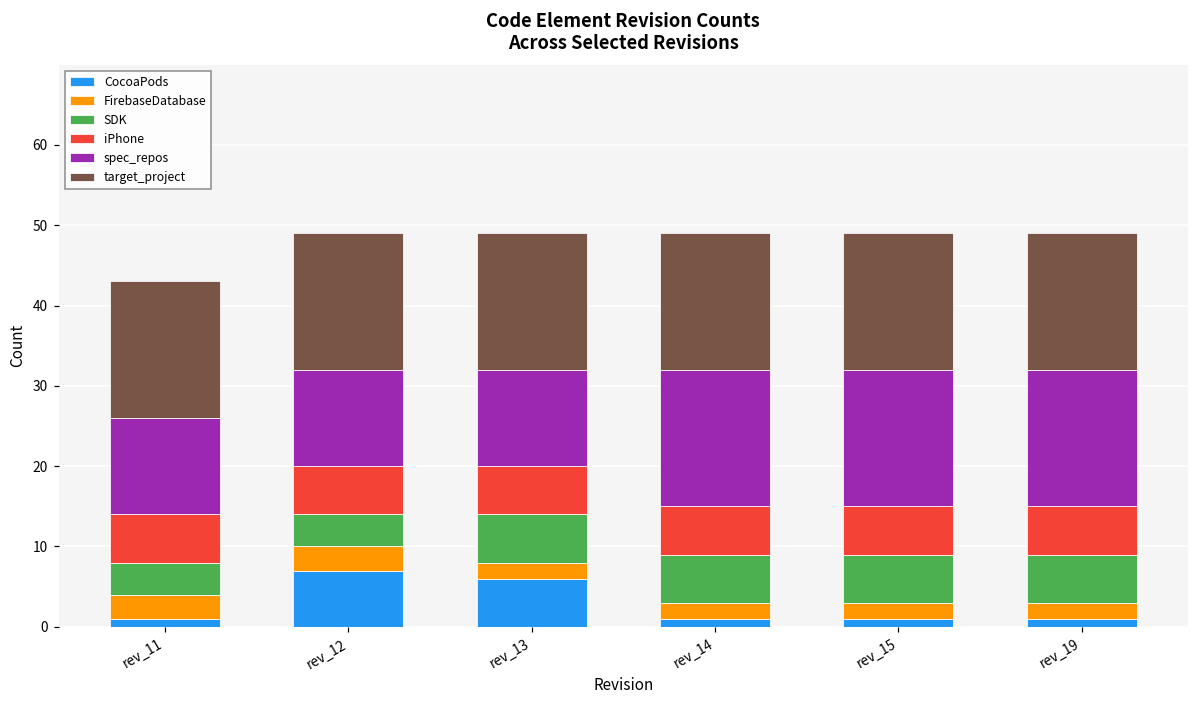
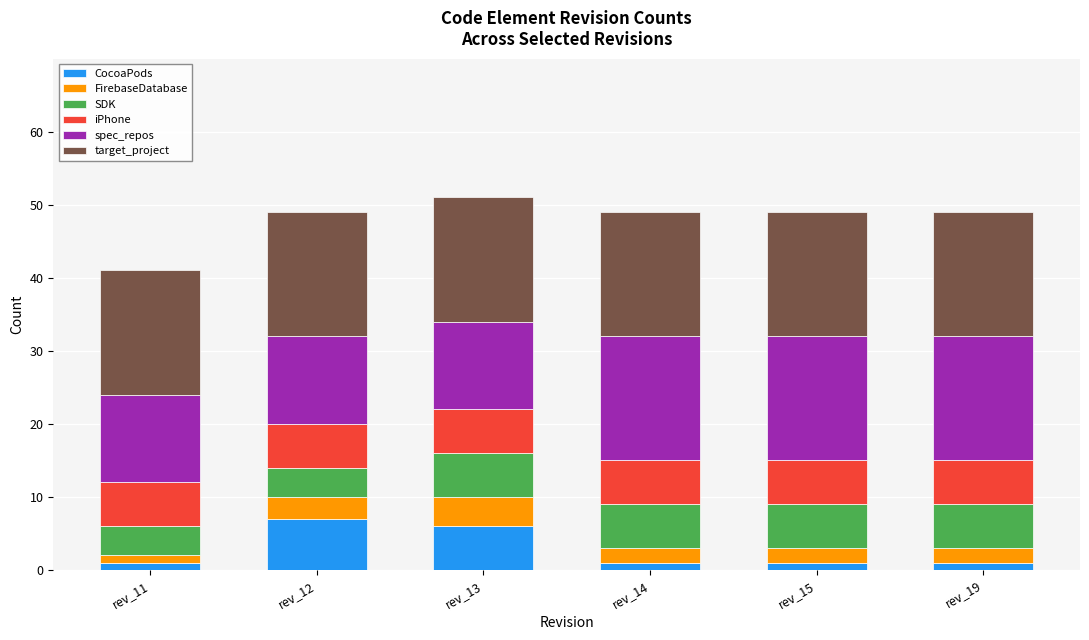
  {
    "CocoaPods": {
      "rev_11": 1,
      "rev_12": 7,
      "rev_13": 6,
      "rev_14": 1,
      "rev_15": 1,
      "rev_19": 1
    },
    "FirebaseDatabase": {
-     "rev_11": 3,
+     "rev_11": 1,
      "rev_12": 3,
-     "rev_13": 2,
+     "rev_13": 4,
      "rev_14": 2,
      "rev_15": 2,
      "rev_19": 2
    },
    "SDK": {
      "rev_11": 4,
      "rev_12": 4,
      "rev_13": 6,
      "rev_14": 6,
      "rev_15": 6,
      "rev_19": 6
    },
    "iPhone": {
      "rev_11": 6,
      "rev_12": 6,
      "rev_13": 6,
      "rev_14": 6,
      "rev_15": 6,
      "rev_19": 6
    },
    "spec_repos": {
      "rev_11": 12,
      "rev_12": 12,
      "rev_13": 12,
      "rev_14": 17,
      "rev_15": 17,
      "rev_19": 17
    },
    "target_project": {
      "rev_11": 17,
      "rev_12": 17,
      "rev_13": 17,
      "rev_14": 17,
      "rev_15": 17,
      "rev_19": 17
    }
  }
